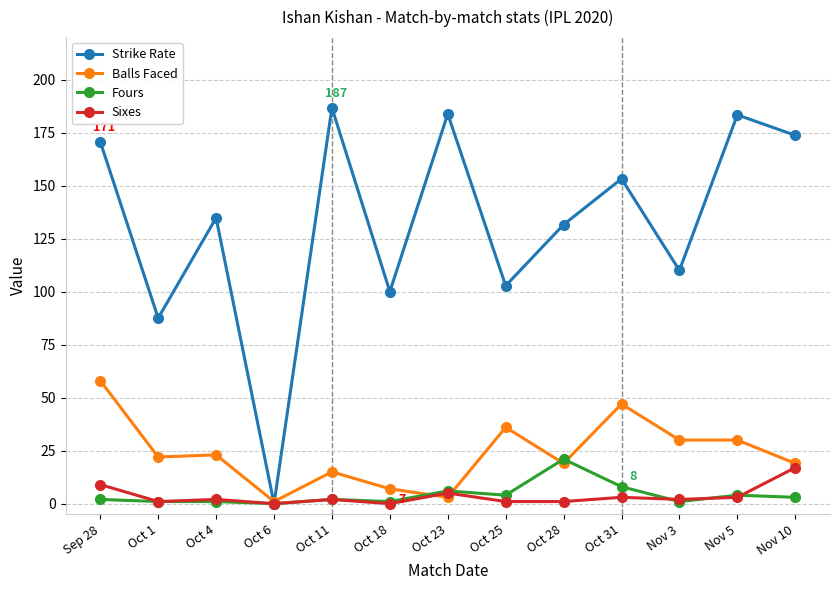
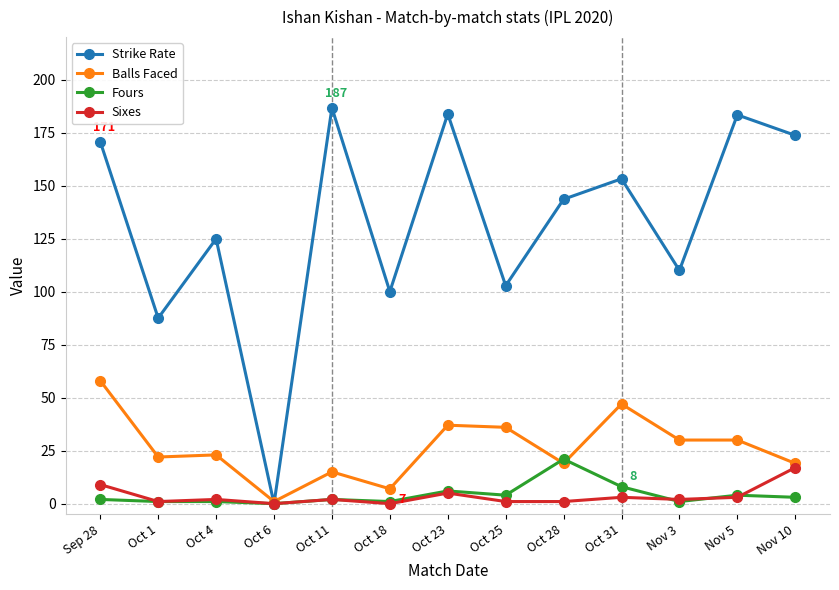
  {
    "Strike Rate": {
      "Oct 1": 88,
-     "Oct 4": 135,
+     "Oct 4": 125,
      "Oct 18": 100,
      "Oct 23": 184,
      "Oct 25": 103,
-     "Oct 28": 132,
+     "Oct 28": 144,
      "Oct 31": 153,
      "Nov 3": 110,
      "Nov 5": 183,
      "Nov 10": 174
    },
    "Balls Faced": {
      "Sep 28": 58,
      "Oct 1": 22,
      "Oct 4": 23,
      "Oct 11": 15,
-     "Oct 23": 3,
+     "Oct 23": 37,
      "Oct 25": 36,
      "Oct 28": 19,
      "Oct 31": 47,
      "Nov 3": 30,
      "Nov 5": 30,
      "Nov 10": 19
    },
    "Fours": {
      "Oct 31": 8
    },
    "Sixes": {
      "Sep 28": 9,
      "Oct 25": 1,
      "Oct 28": 1,
      "Oct 31": 3,
      "Nov 10": 17
    }
  }
